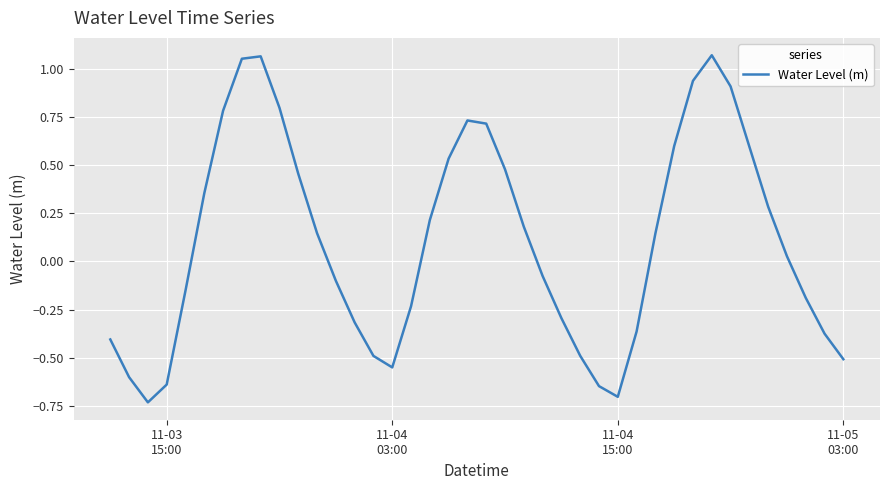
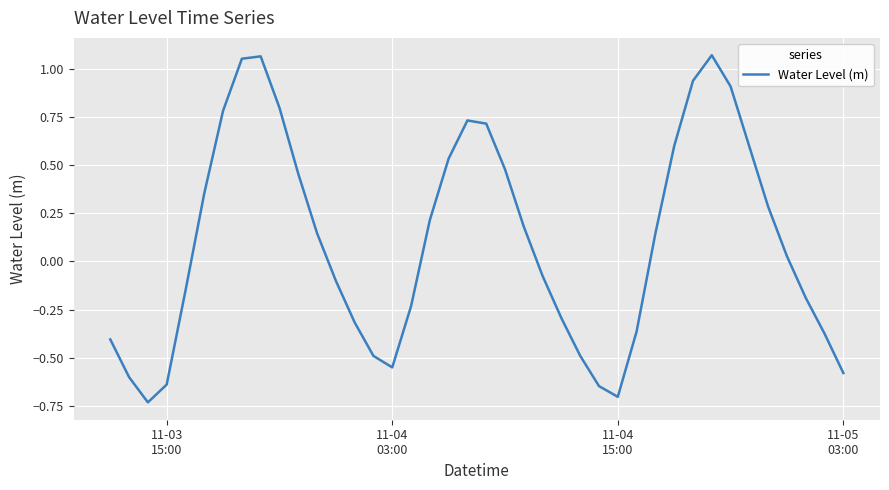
  {
    "11-03 15:00": -0.64,
    "11-04 03:00": -0.55,
    "11-04 15:00": -0.70,
-   "11-05 03:00": -0.51
+   "11-05 03:00": -0.58
  }
